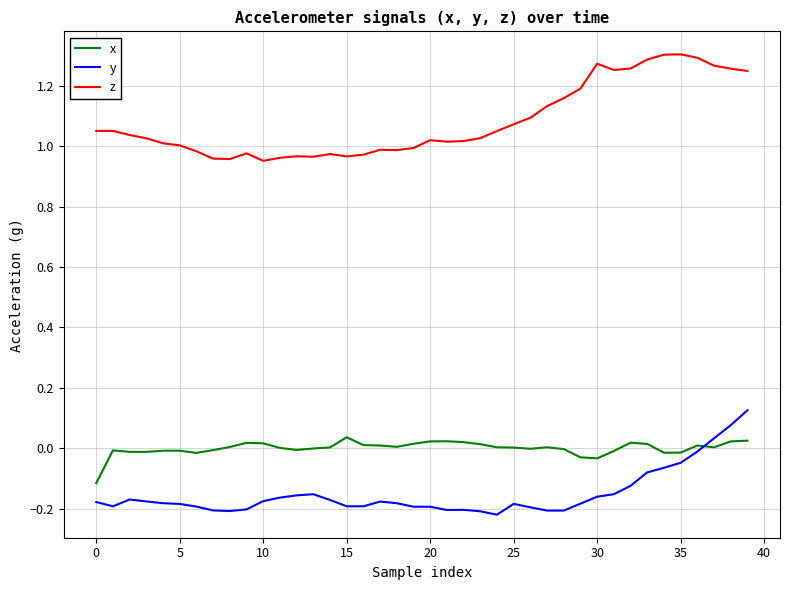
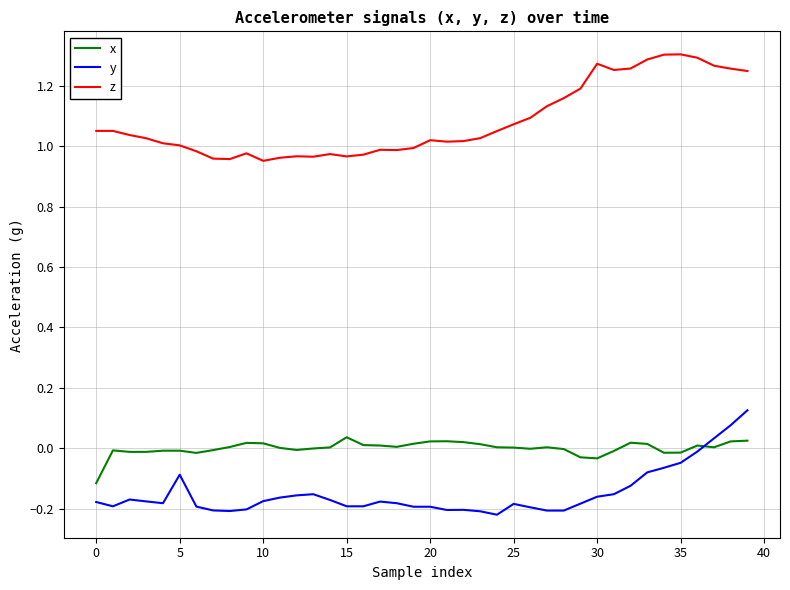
  {
    "x": {
      "0": -0.12,
      "5": -0.01,
      "10": 0.02,
      "15": 0.04,
      "20": 0.02,
      "25": 0.00,
      "30": -0.03,
      "35": -0.01
    },
    "y": {
      "0": -0.18,
-     "5": -0.18,
+     "5": -0.09,
      "10": -0.18,
      "15": -0.19,
      "20": -0.19,
      "25": -0.18,
      "30": -0.16,
      "35": -0.05
    },
    "z": {
      "0": 1.05,
      "5": 1.00,
      "10": 0.95,
      "15": 0.97,
      "20": 1.02,
      "25": 1.07,
      "30": 1.27,
      "35": 1.30
    }
  }
